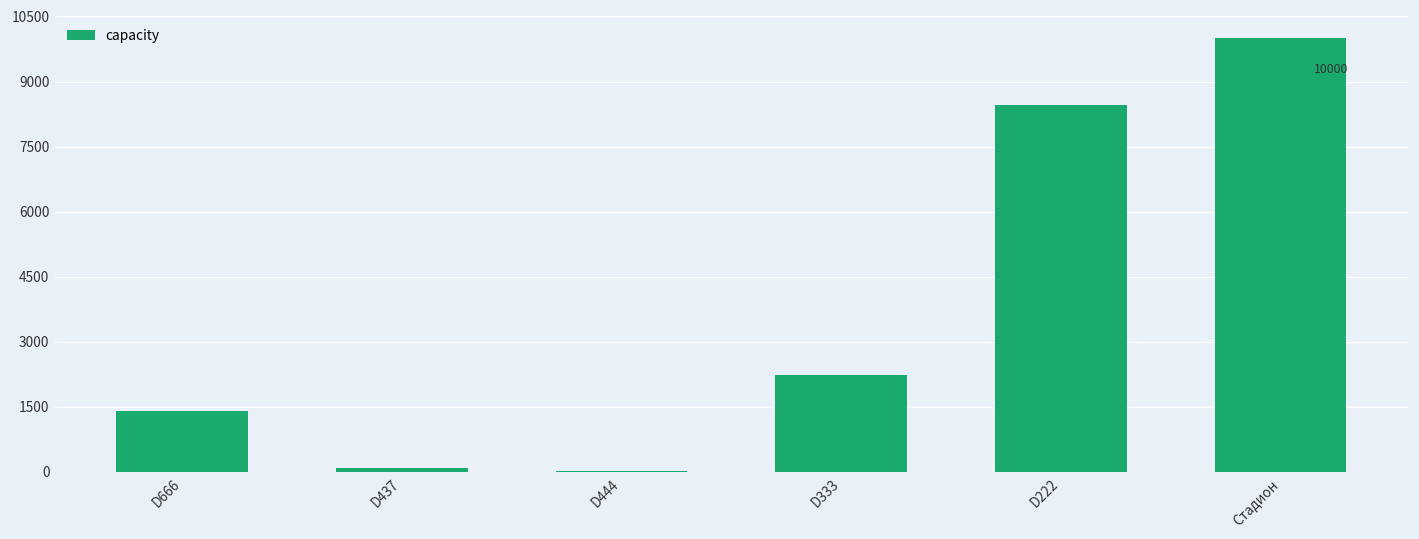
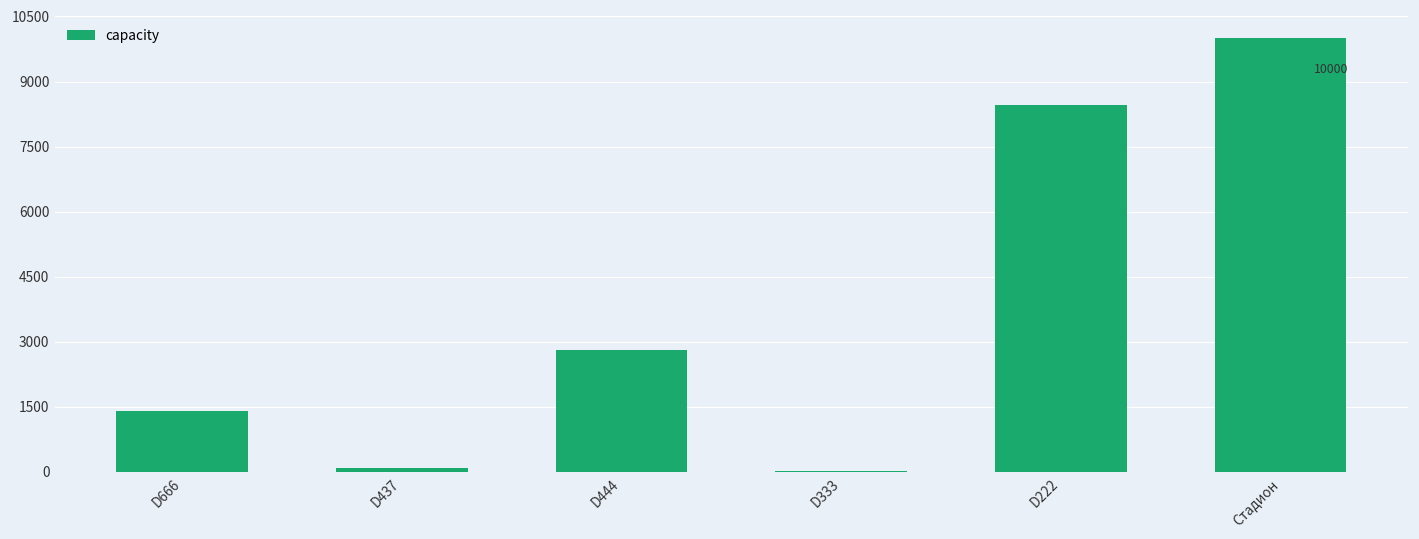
  {
    "D666": 1400,
    "D437": 100,
-   "D444": 0,
-   "D333": 2200,
+   "D444": 2800,
+   "D333": 0,
    "D222": 8500
  }
